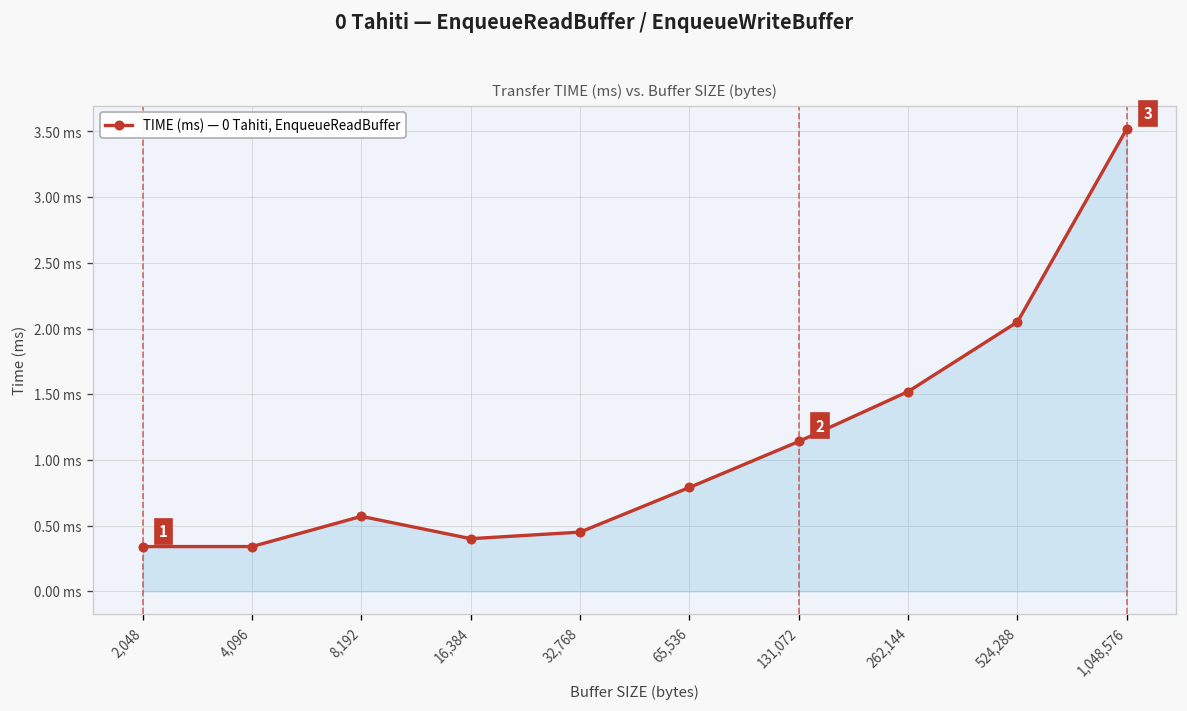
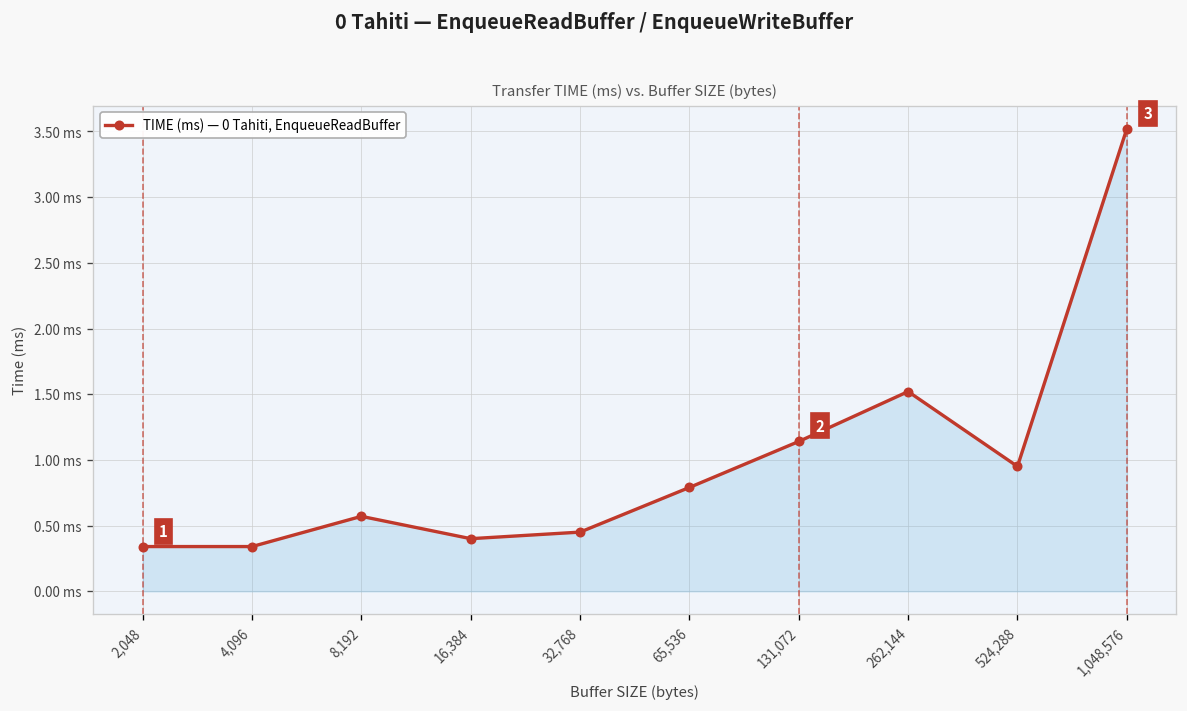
  {
    "4,096": "0.34 ms",
    "8,192": "0.57 ms",
    "16,384": "0.40 ms",
    "32,768": "0.45 ms",
    "65,536": "0.79 ms",
    "262,144": "1.52 ms",
-   "524,288": "2.05 ms"
+   "524,288": "0.95 ms"
  }
